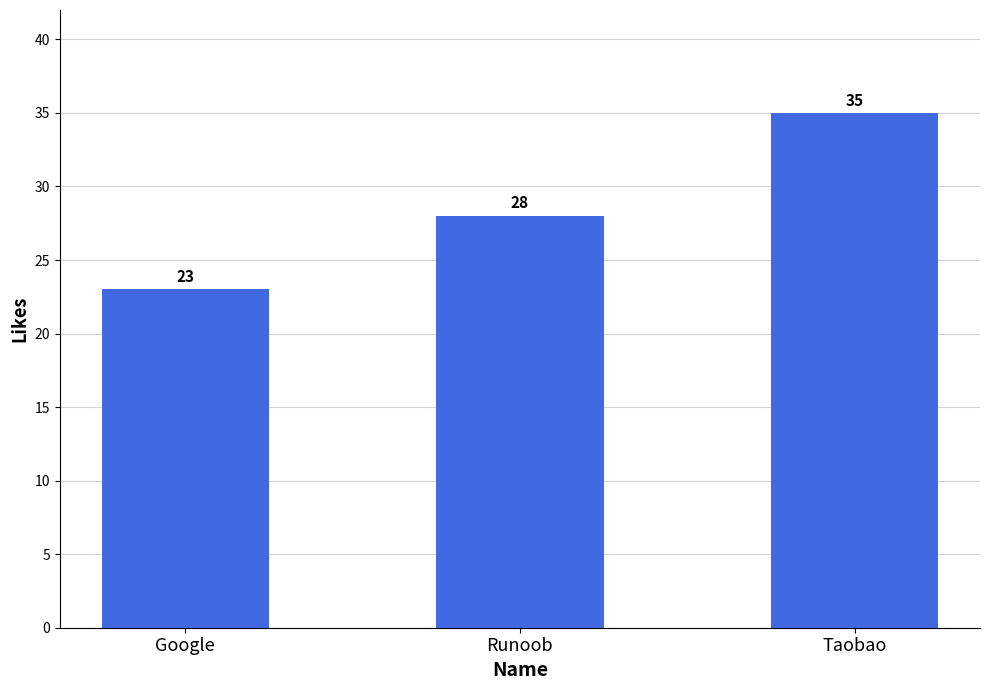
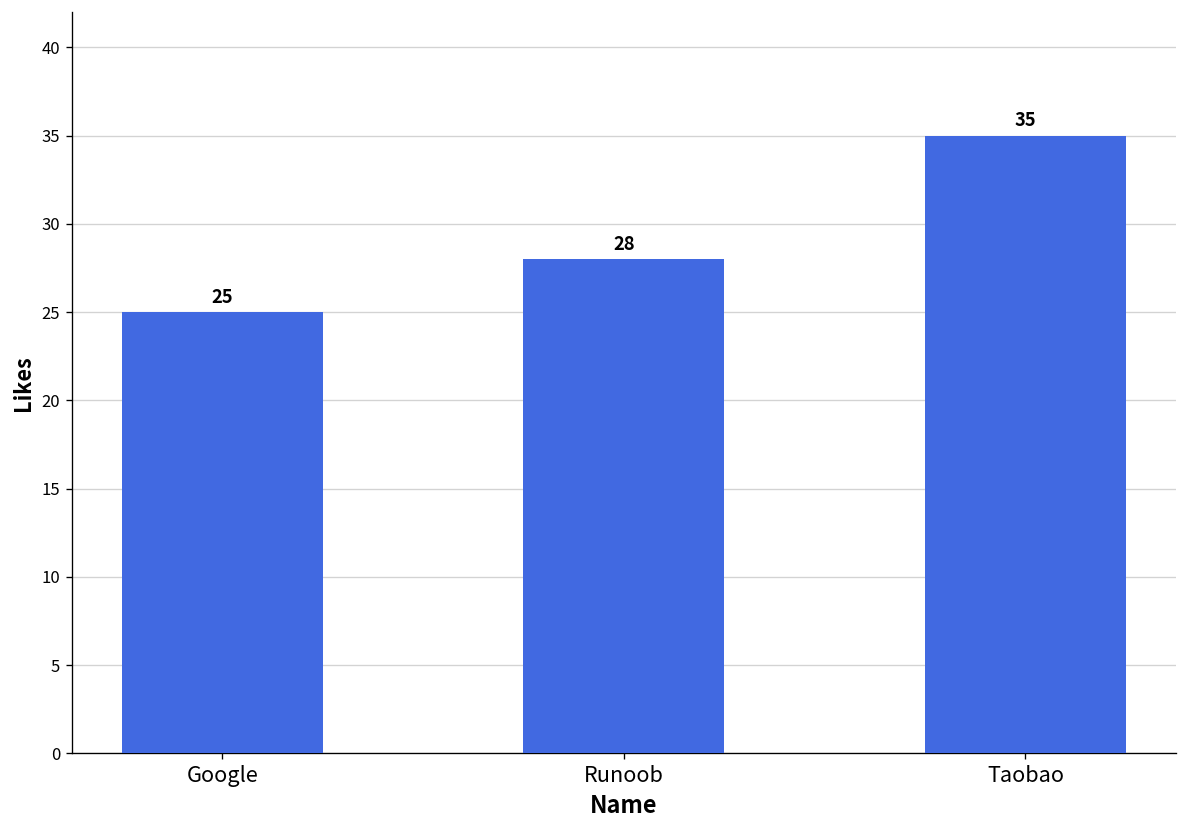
  {
-   "Google": 23,
+   "Google": 25,
    "Runoob": 28,
    "Taobao": 35
  }
